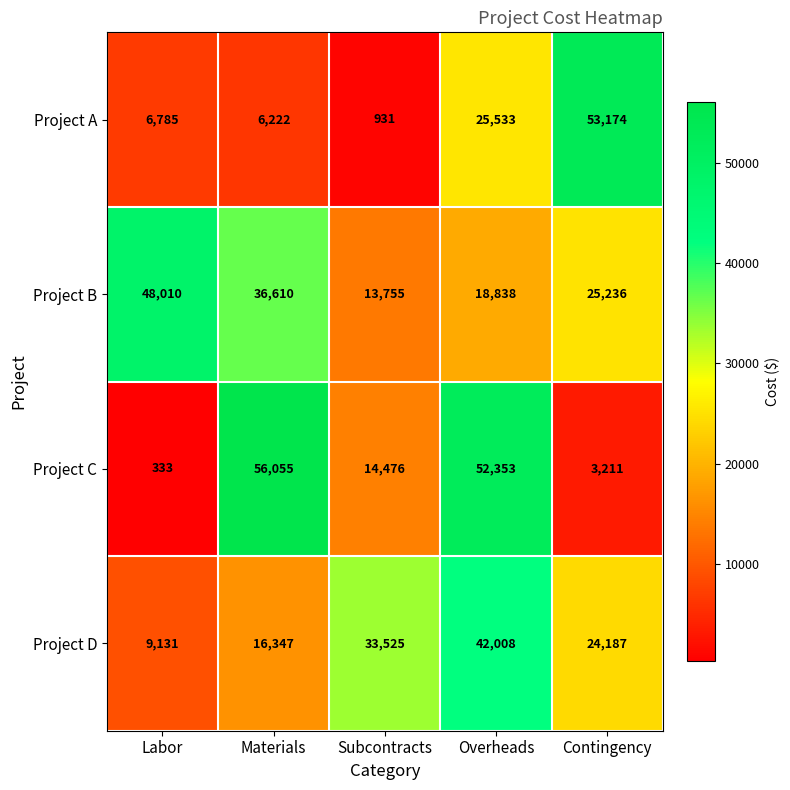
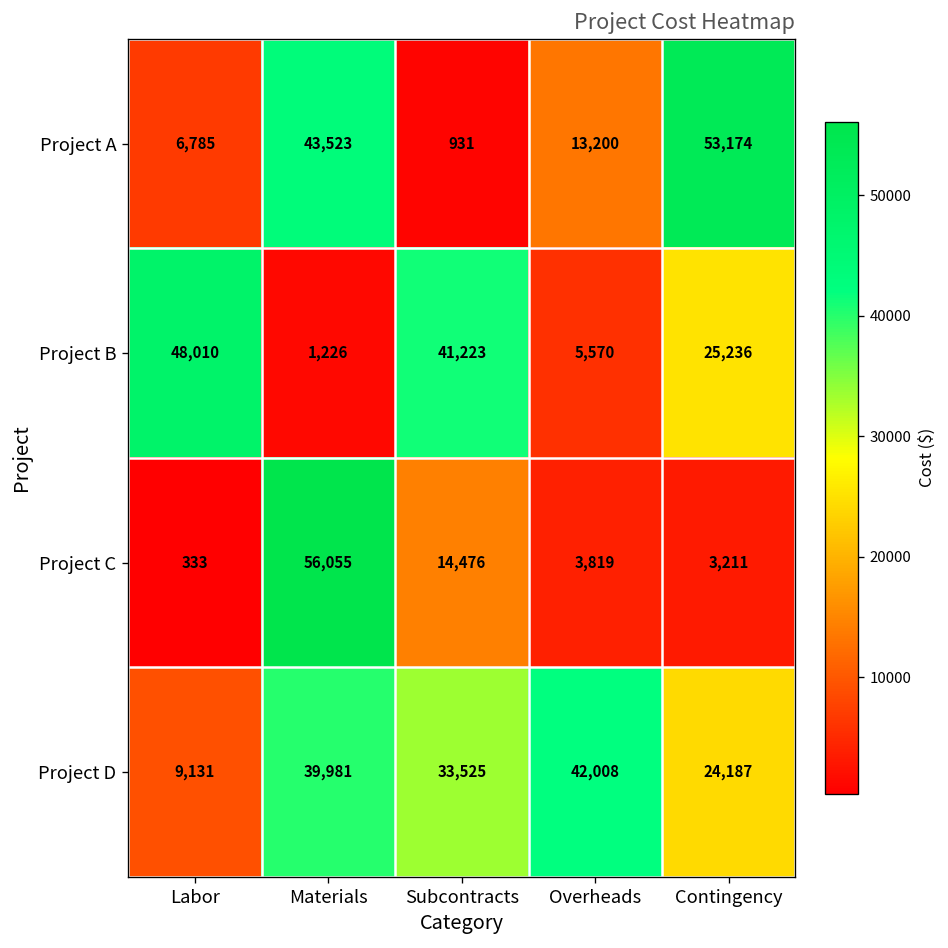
  {
    "Project A": {
      "Labor": "6,785",
-     "Materials": "6,222",
+     "Materials": "43,523",
      "Subcontracts": "931",
-     "Overheads": "25,533",
+     "Overheads": "13,200",
      "Contingency": "53,174"
    },
    "Project B": {
      "Labor": "48,010",
-     "Materials": "36,610",
-     "Subcontracts": "13,755",
-     "Overheads": "18,838",
+     "Materials": "1,226",
+     "Subcontracts": "41,223",
+     "Overheads": "5,570",
      "Contingency": "25,236"
    },
    "Project C": {
      "Labor": "333",
      "Materials": "56,055",
      "Subcontracts": "14,476",
-     "Overheads": "52,353",
+     "Overheads": "3,819",
      "Contingency": "3,211"
    },
    "Project D": {
      "Labor": "9,131",
-     "Materials": "16,347",
+     "Materials": "39,981",
      "Subcontracts": "33,525",
      "Overheads": "42,008",
      "Contingency": "24,187"
    }
  }
